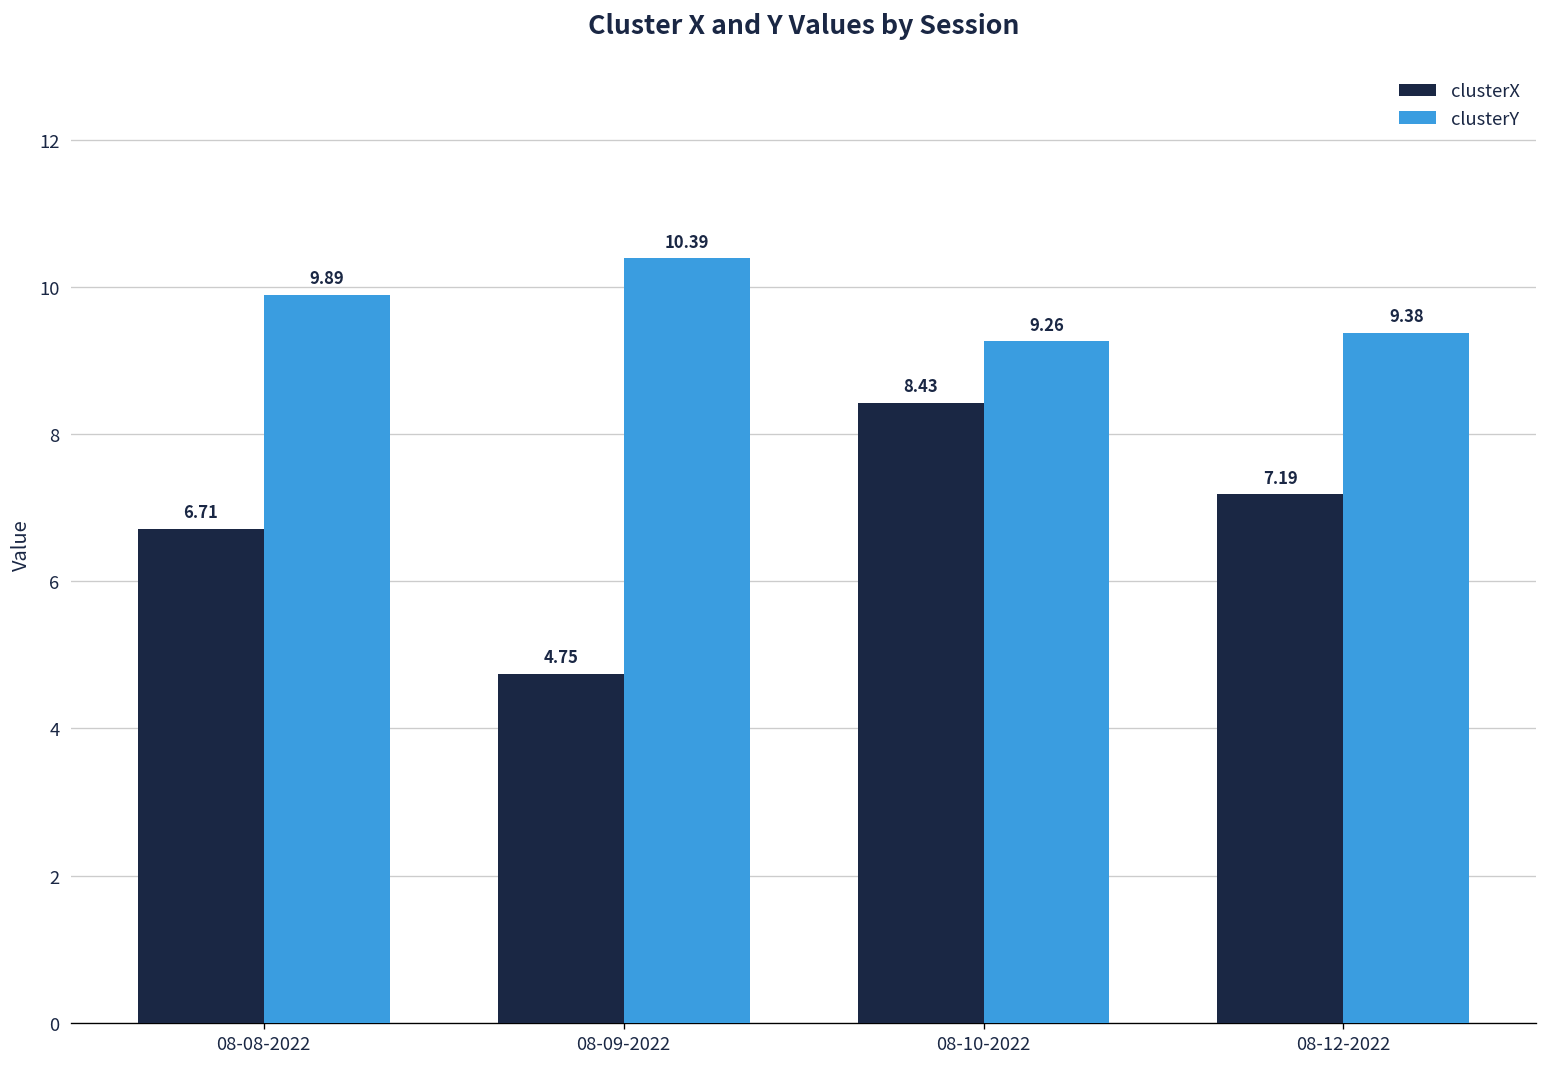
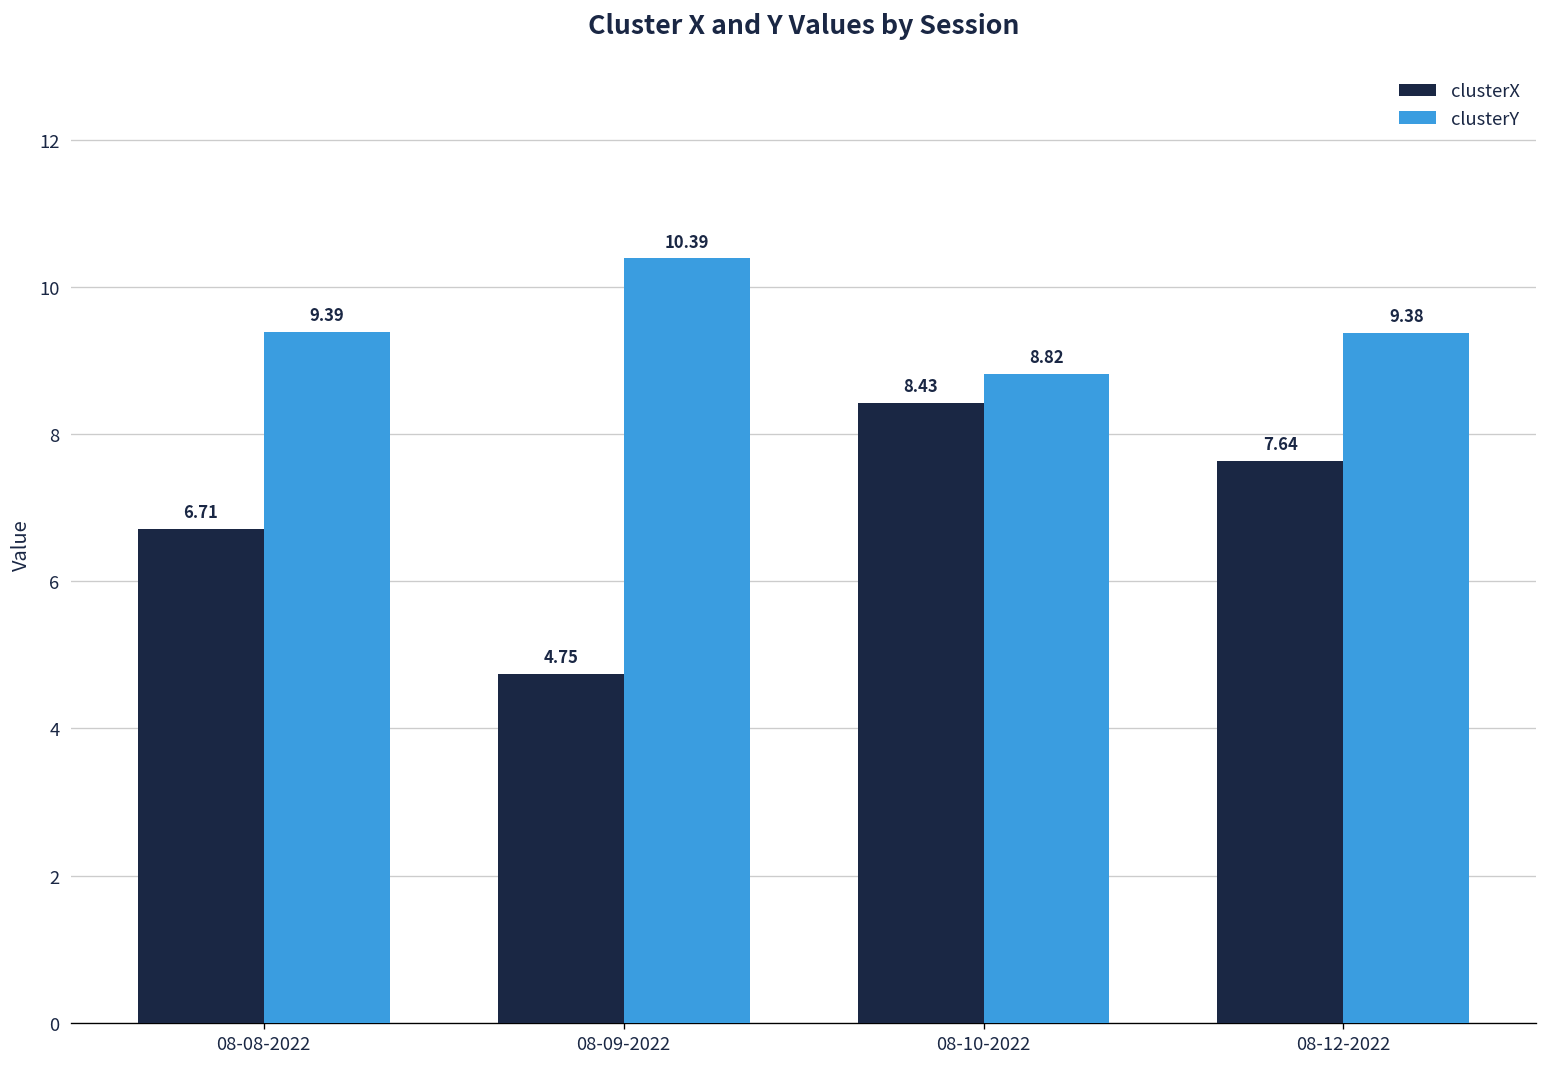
  {
    "clusterX": {
      "08-08-2022": 6.71,
      "08-09-2022": 4.75,
      "08-10-2022": 8.43,
-     "08-12-2022": 7.19
+     "08-12-2022": 7.64
    },
    "clusterY": {
-     "08-08-2022": 9.89,
+     "08-08-2022": 9.39,
      "08-09-2022": 10.39,
-     "08-10-2022": 9.26,
+     "08-10-2022": 8.82,
      "08-12-2022": 9.38
    }
  }
